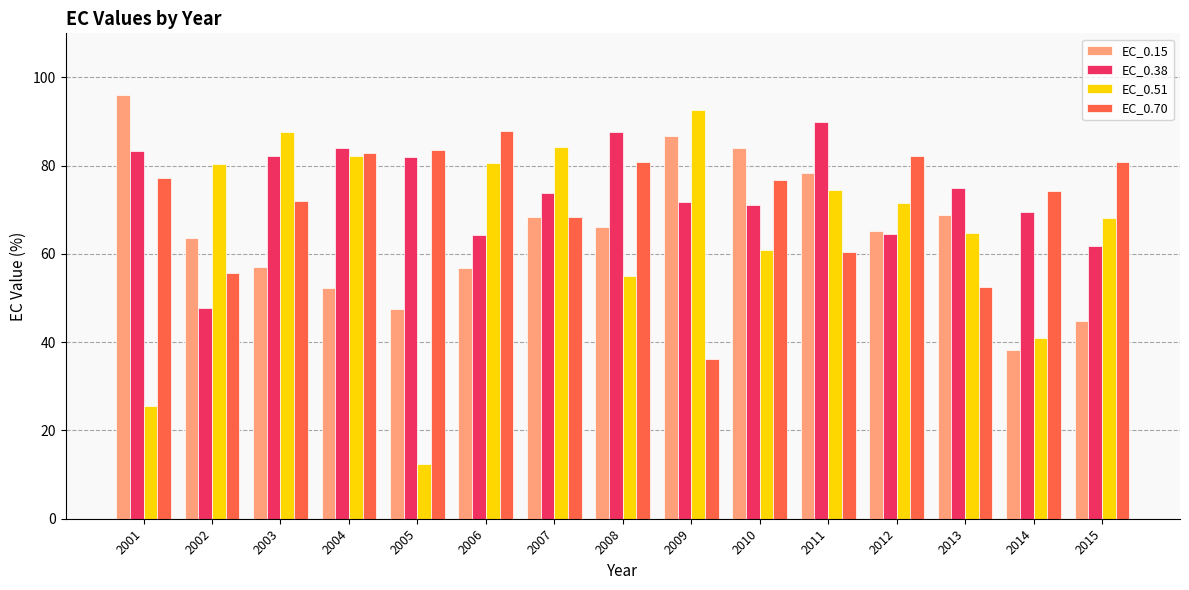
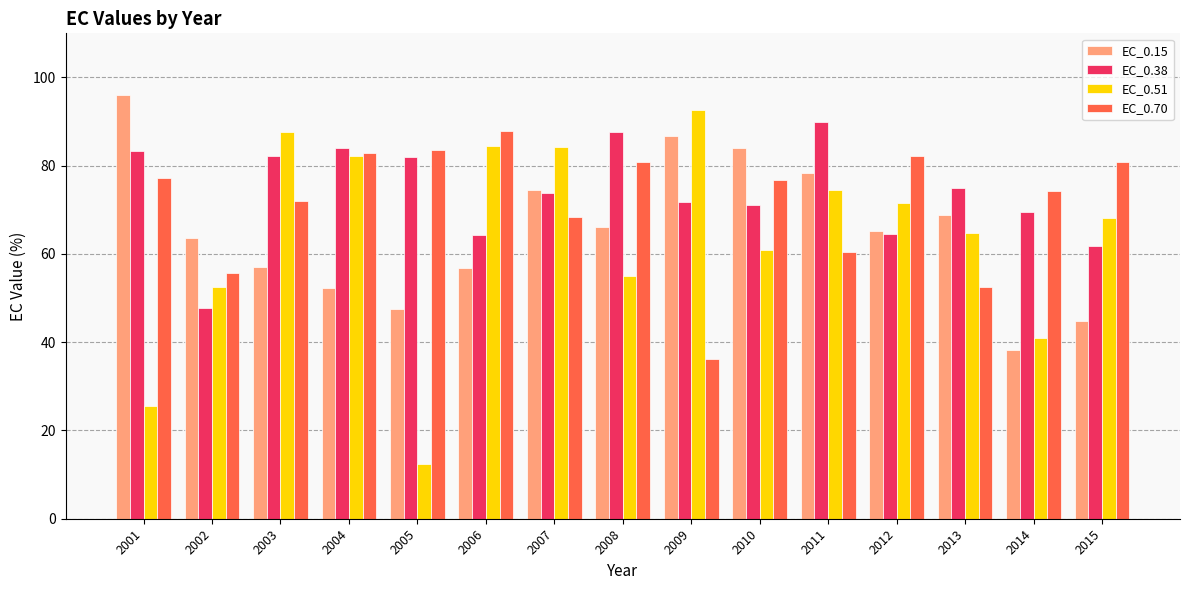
  {
    "EC_0.15": {
      "2001": 96,
      "2002": 64,
      "2003": 57,
      "2004": 52,
      "2005": 48,
      "2006": 57,
-     "2007": 68,
+     "2007": 74,
      "2008": 66,
      "2009": 87,
      "2010": 84,
      "2011": 78,
      "2012": 65,
      "2013": 69,
      "2014": 38,
      "2015": 45
    },
    "EC_0.51": {
      "2001": 26,
-     "2002": 80,
+     "2002": 53,
      "2003": 88,
      "2004": 82,
      "2005": 12,
-     "2006": 81,
+     "2006": 85,
      "2007": 84,
      "2008": 55,
      "2009": 93,
      "2010": 61,
      "2011": 74,
      "2012": 71,
      "2013": 65,
      "2014": 41,
      "2015": 68
    }
  }
